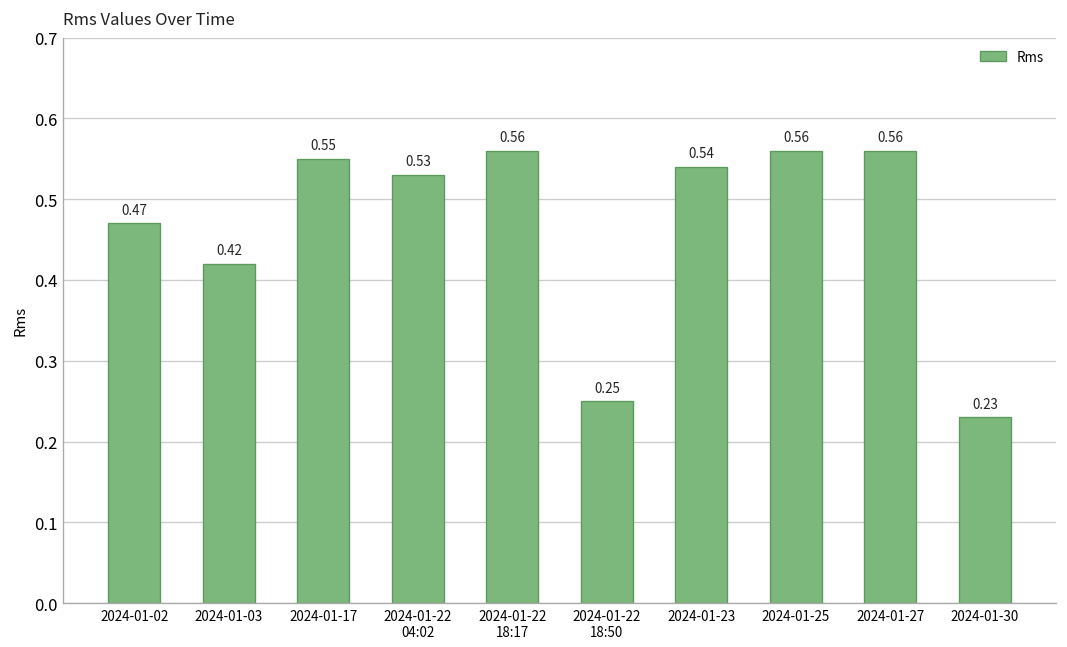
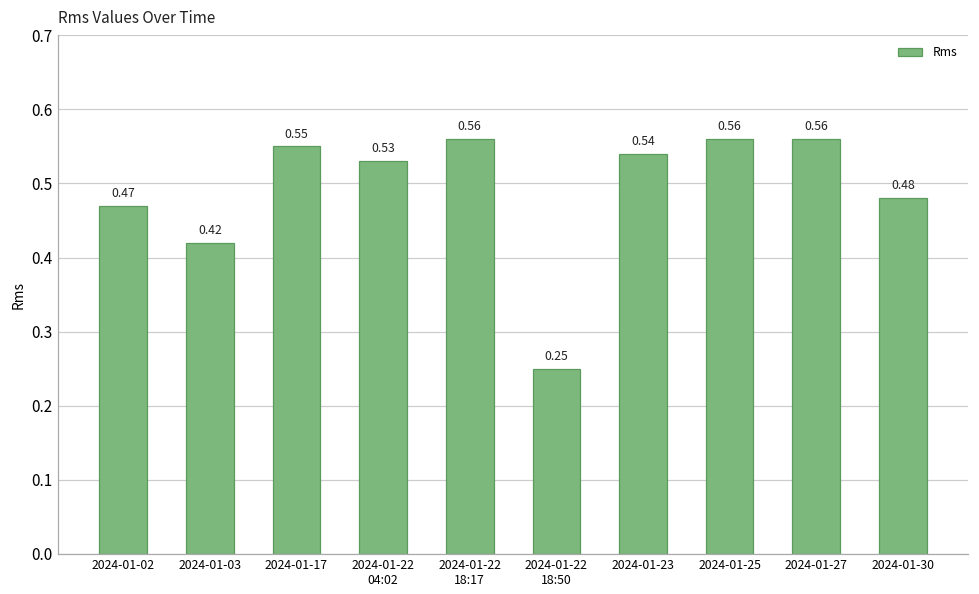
  {
    "2024-01-02": 0.47,
    "2024-01-03": 0.42,
    "2024-01-17": 0.55,
    "2024-01-22 04:02": 0.53,
    "2024-01-22 18:17": 0.56,
    "2024-01-22 18:50": 0.25,
    "2024-01-23": 0.54,
    "2024-01-25": 0.56,
    "2024-01-27": 0.56,
-   "2024-01-30": 0.23
+   "2024-01-30": 0.48
  }
